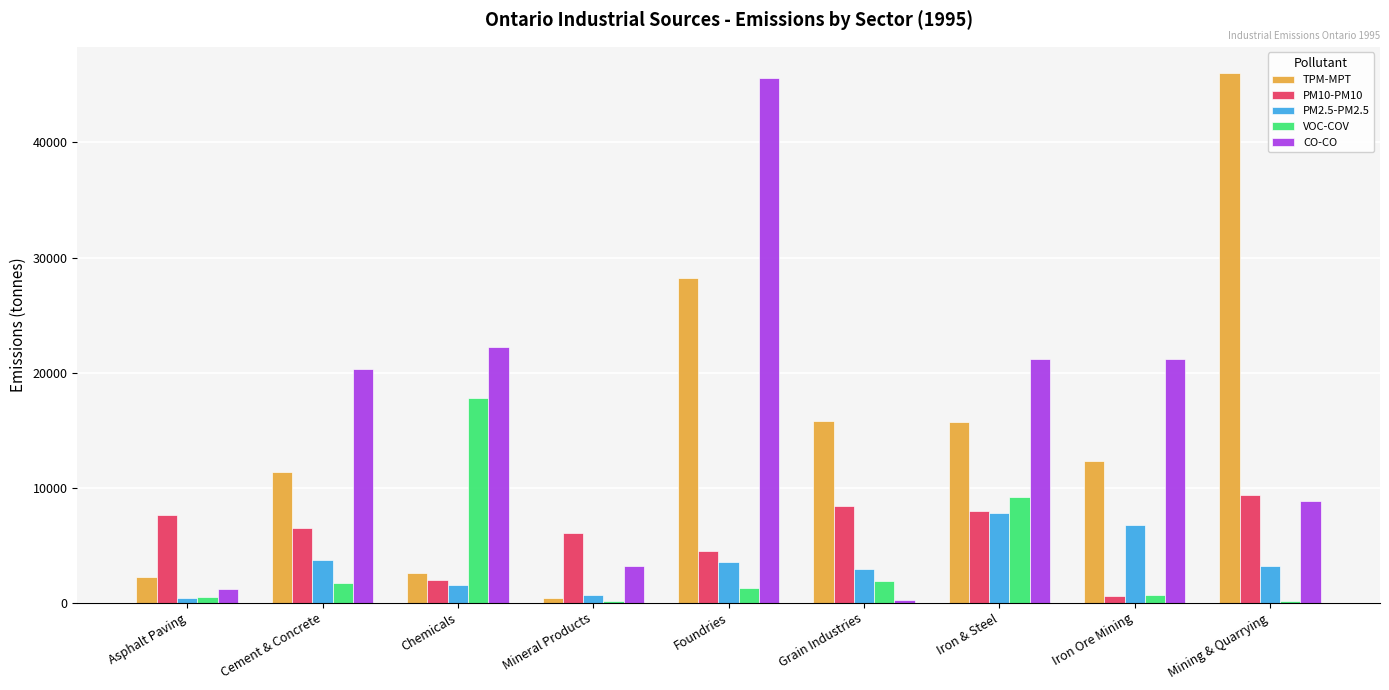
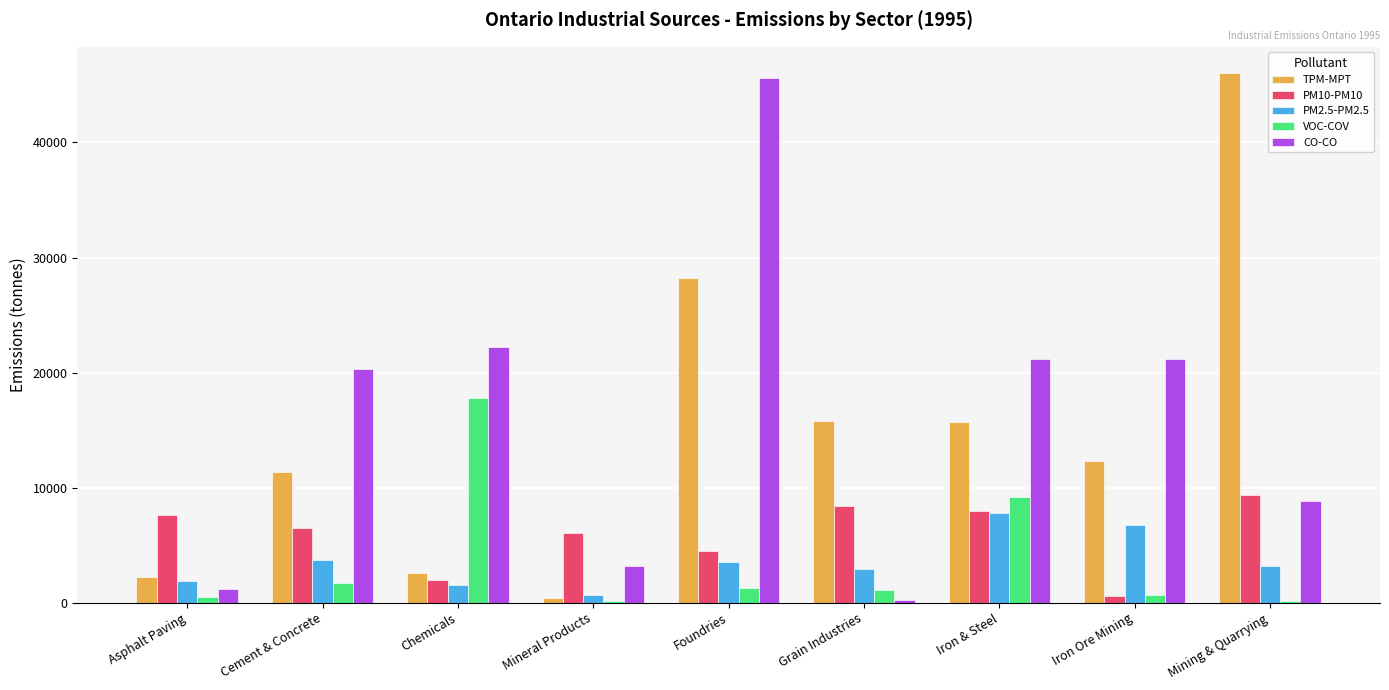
  {
    "TPM-MPT": {
      "Asphalt Paving": 2200,
      "Cement & Concrete": 11400,
      "Chemicals": 2500,
      "Mineral Products": 400,
      "Foundries": 28200,
      "Grain Industries": 15800,
      "Iron & Steel": 15700,
      "Iron Ore Mining": 12300,
      "Mining & Quarrying": 46000
    },
    "PM10-PM10": {
      "Asphalt Paving": 7600,
      "Cement & Concrete": 6500,
      "Chemicals": 2000,
      "Mineral Products": 6000,
      "Foundries": 4500,
      "Grain Industries": 8400,
      "Iron & Steel": 8000,
      "Iron Ore Mining": 600,
      "Mining & Quarrying": 9400
    },
    "PM2.5-PM2.5": {
-     "Asphalt Paving": 400,
+     "Asphalt Paving": 1900,
      "Cement & Concrete": 3700,
      "Chemicals": 1500,
      "Mineral Products": 600,
      "Foundries": 3500,
      "Grain Industries": 2900,
      "Iron & Steel": 7800,
      "Iron Ore Mining": 6700,
      "Mining & Quarrying": 3200
    },
    "VOC-COV": {
      "Asphalt Paving": 500,
      "Cement & Concrete": 1700,
      "Chemicals": 17800,
      "Foundries": 1200,
-     "Grain Industries": 1900,
+     "Grain Industries": 1100,
      "Iron & Steel": 9200,
      "Iron Ore Mining": 700
    },
    "CO-CO": {
      "Asphalt Paving": 1200,
      "Cement & Concrete": 20300,
      "Chemicals": 22300,
      "Mineral Products": 3200,
      "Foundries": 45600,
      "Grain Industries": 200,
      "Iron & Steel": 21200,
      "Iron Ore Mining": 21200,
      "Mining & Quarrying": 8900
    }
  }
